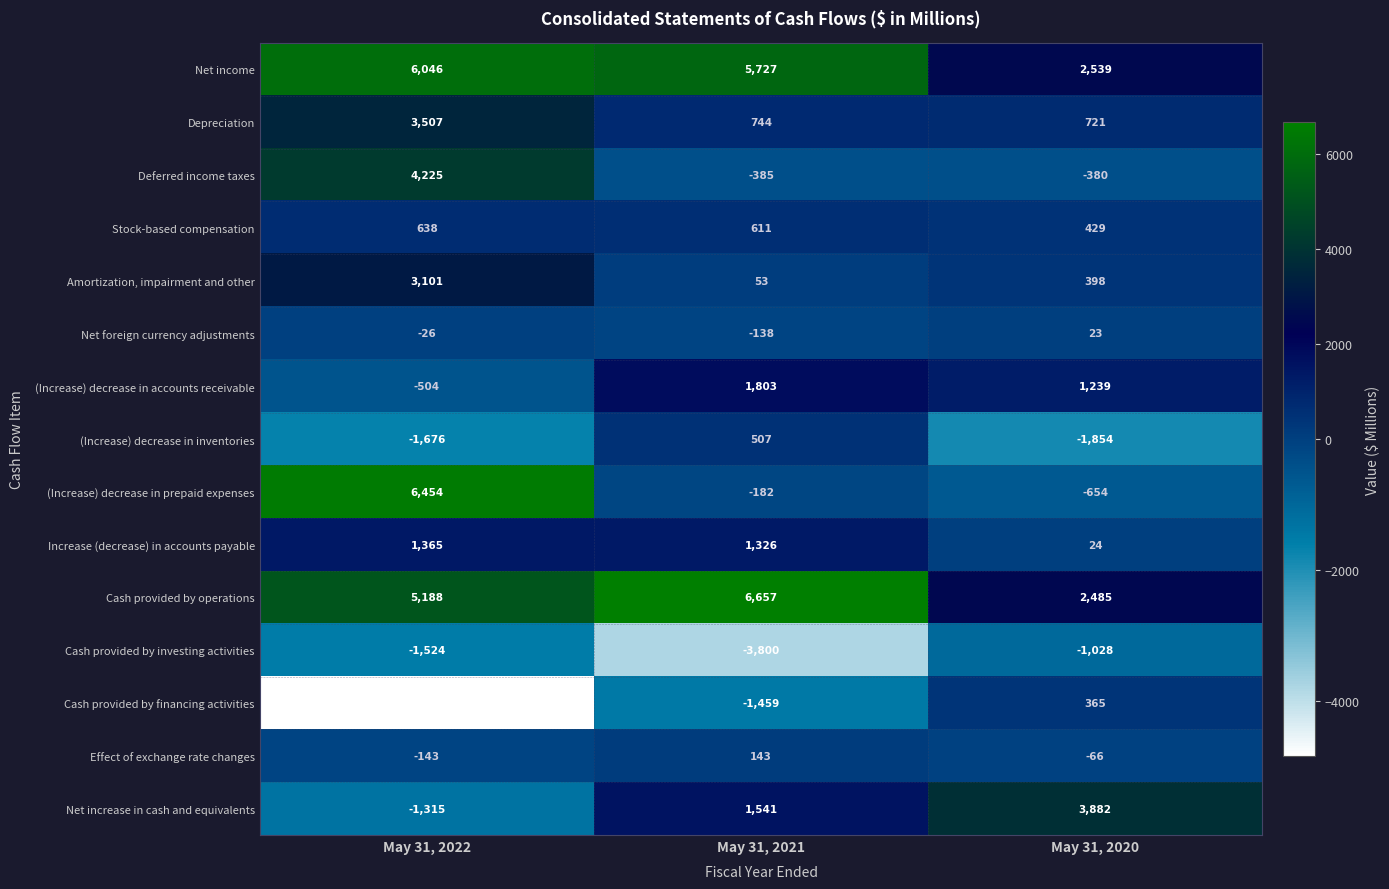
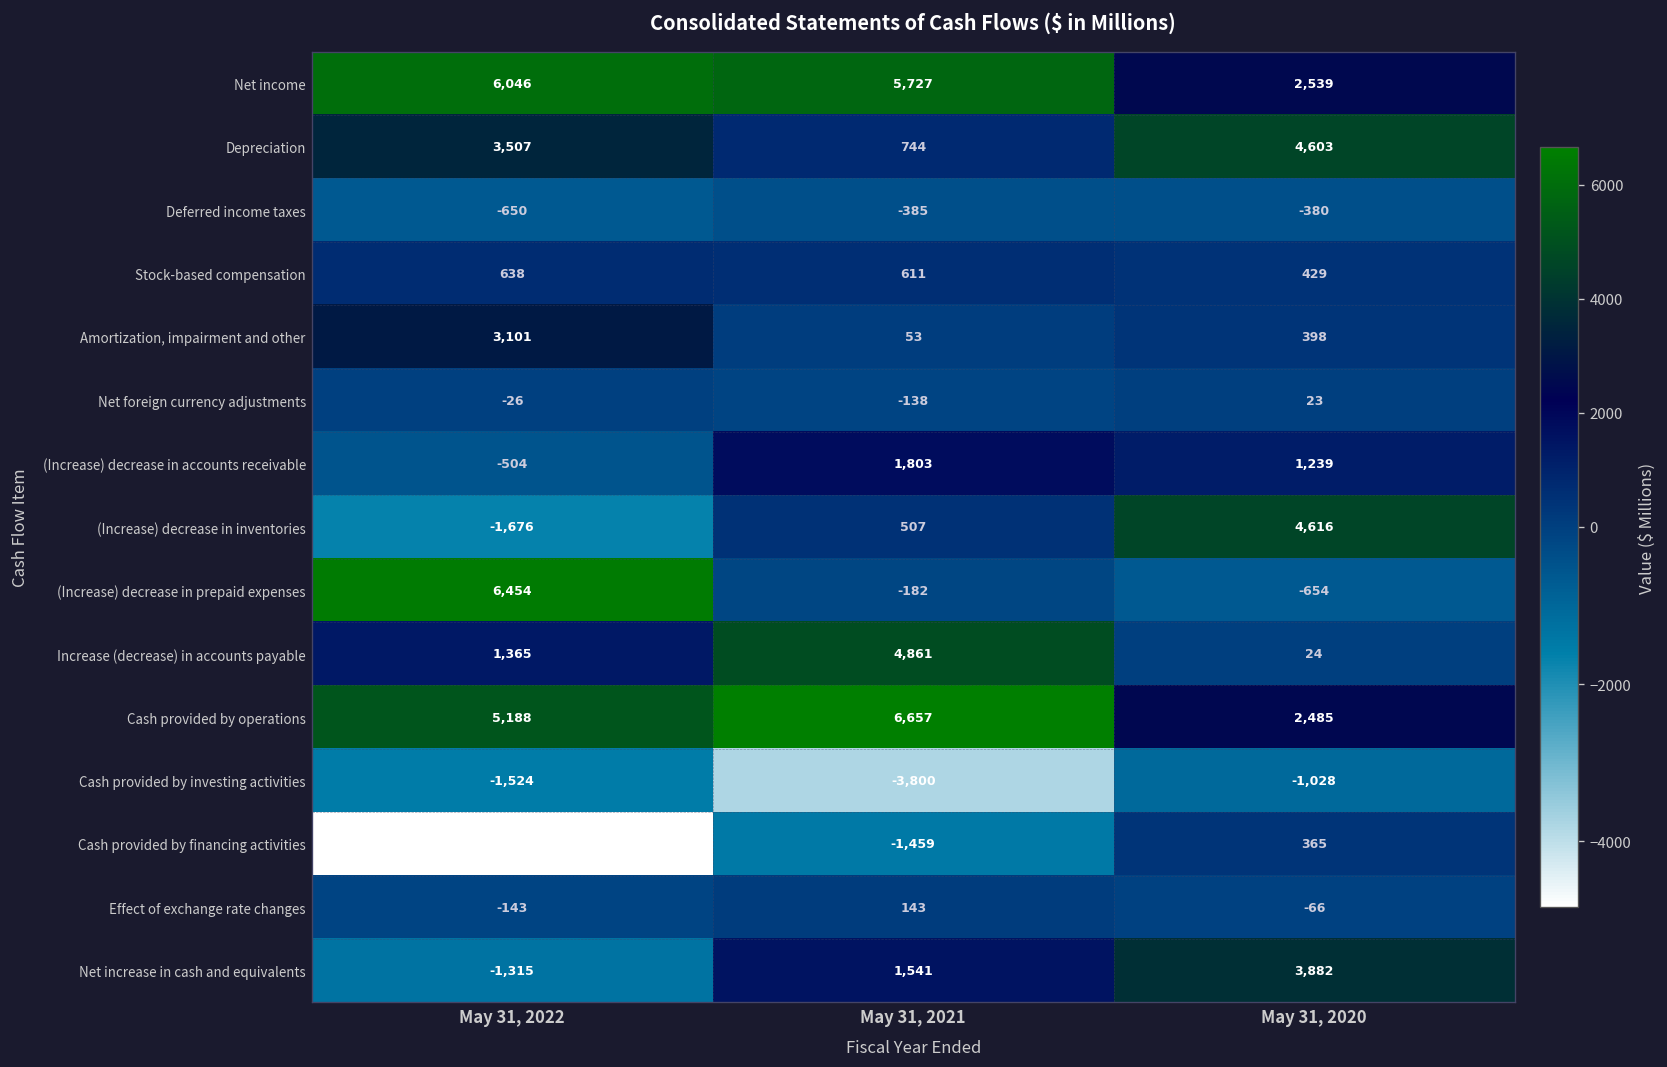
  {
    "Net income": {
      "May 31, 2022": "6,046",
      "May 31, 2021": "5,727",
      "May 31, 2020": "2,539"
    },
    "Depreciation": {
      "May 31, 2022": "3,507",
      "May 31, 2021": "744",
-     "May 31, 2020": "721"
+     "May 31, 2020": "4,603"
    },
    "Deferred income taxes": {
-     "May 31, 2022": "4,225",
+     "May 31, 2022": "-650",
      "May 31, 2021": "-385",
      "May 31, 2020": "-380"
    },
    "Stock-based compensation": {
      "May 31, 2022": "638",
      "May 31, 2021": "611",
      "May 31, 2020": "429"
    },
    "Amortization, impairment and other": {
      "May 31, 2022": "3,101",
      "May 31, 2021": "53",
      "May 31, 2020": "398"
    },
    "Net foreign currency adjustments": {
      "May 31, 2022": "-26",
      "May 31, 2021": "-138",
      "May 31, 2020": "23"
    },
    "(Increase) decrease in accounts receivable": {
      "May 31, 2022": "-504",
      "May 31, 2021": "1,803",
      "May 31, 2020": "1,239"
    },
    "(Increase) decrease in inventories": {
      "May 31, 2022": "-1,676",
      "May 31, 2021": "507",
-     "May 31, 2020": "-1,854"
+     "May 31, 2020": "4,616"
    },
    "(Increase) decrease in prepaid expenses": {
      "May 31, 2022": "6,454",
      "May 31, 2021": "-182",
      "May 31, 2020": "-654"
    },
    "Increase (decrease) in accounts payable": {
      "May 31, 2022": "1,365",
-     "May 31, 2021": "1,326",
+     "May 31, 2021": "4,861",
      "May 31, 2020": "24"
    },
    "Cash provided by operations": {
      "May 31, 2022": "5,188",
      "May 31, 2021": "6,657",
      "May 31, 2020": "2,485"
    },
    "Cash provided by investing activities": {
      "May 31, 2022": "-1,524",
      "May 31, 2021": "-3,800",
      "May 31, 2020": "-1,028"
    },
    "Cash provided by financing activities": {
      "May 31, 2021": "-1,459",
      "May 31, 2020": "365"
    },
    "Effect of exchange rate changes": {
      "May 31, 2022": "-143",
      "May 31, 2021": "143",
      "May 31, 2020": "-66"
    },
    "Net increase in cash and equivalents": {
      "May 31, 2022": "-1,315",
      "May 31, 2021": "1,541",
      "May 31, 2020": "3,882"
    }
  }
